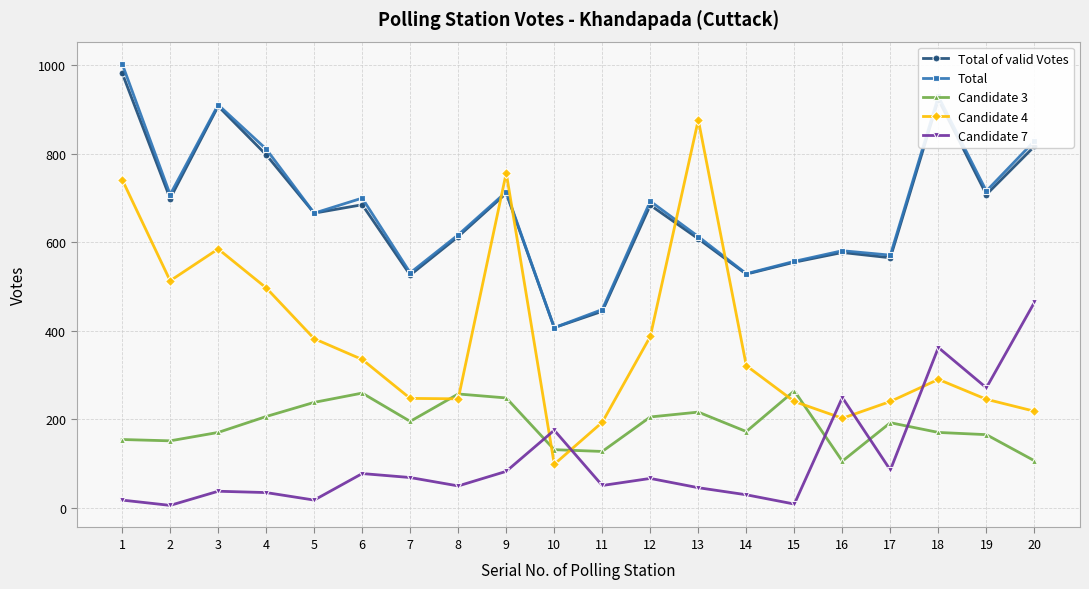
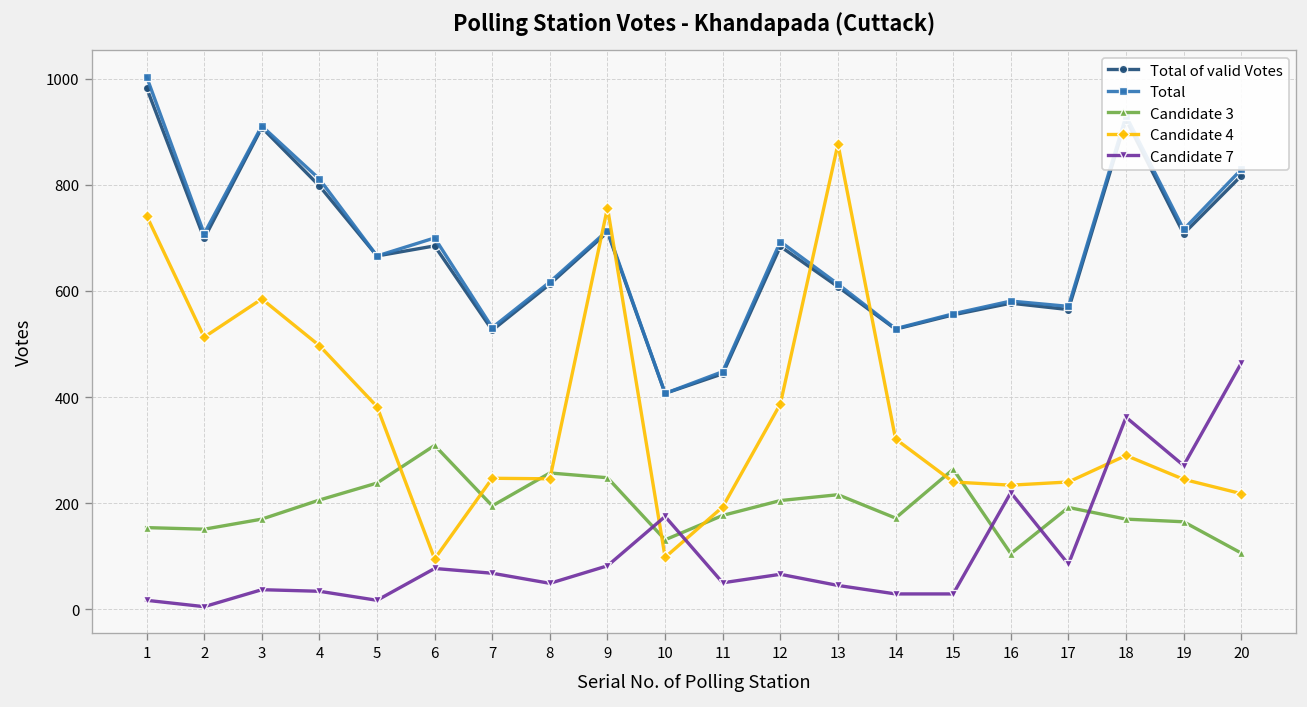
  {
    "Total of valid Votes": {
      "1": 980,
      "2": 700,
      "4": 800,
      "6": 690,
      "12": 680,
      "17": 570,
      "19": 710
    },
    "Total": {
      "1": 1000,
      "2": 710,
      "4": 810,
      "6": 700,
      "12": 690,
      "17": 570,
      "19": 720
    },
    "Candidate 3": {
      "1": 150,
      "2": 150,
      "3": 170,
      "4": 210,
      "5": 240,
-     "6": 260,
+     "6": 310,
      "7": 200,
      "8": 260,
      "9": 250,
      "10": 130,
-     "11": 130,
+     "11": 180,
      "12": 210,
      "13": 220,
      "14": 170,
      "15": 260,
      "16": 110,
      "17": 190,
      "18": 170,
      "19": 170,
      "20": 110
    },
    "Candidate 4": {
      "1": 740,
      "2": 510,
      "3": 590,
      "4": 500,
      "5": 380,
-     "6": 340,
+     "6": 100,
      "7": 250,
      "8": 250,
      "9": 760,
      "10": 100,
      "11": 190,
      "12": 390,
      "13": 880,
      "14": 320,
      "15": 240,
-     "16": 200,
+     "16": 230,
      "17": 240,
      "18": 290,
      "19": 250,
      "20": 220
    },
    "Candidate 7": {
      "1": 20,
      "2": 10,
      "3": 40,
      "4": 30,
      "5": 20,
      "6": 80,
      "7": 70,
      "8": 50,
      "9": 80,
      "10": 180,
      "11": 50,
      "12": 70,
      "13": 50,
      "14": 30,
-     "15": 10,
-     "16": 250,
+     "15": 30,
+     "16": 220,
      "17": 90,
      "18": 360,
      "19": 270,
      "20": 460
    }
  }
